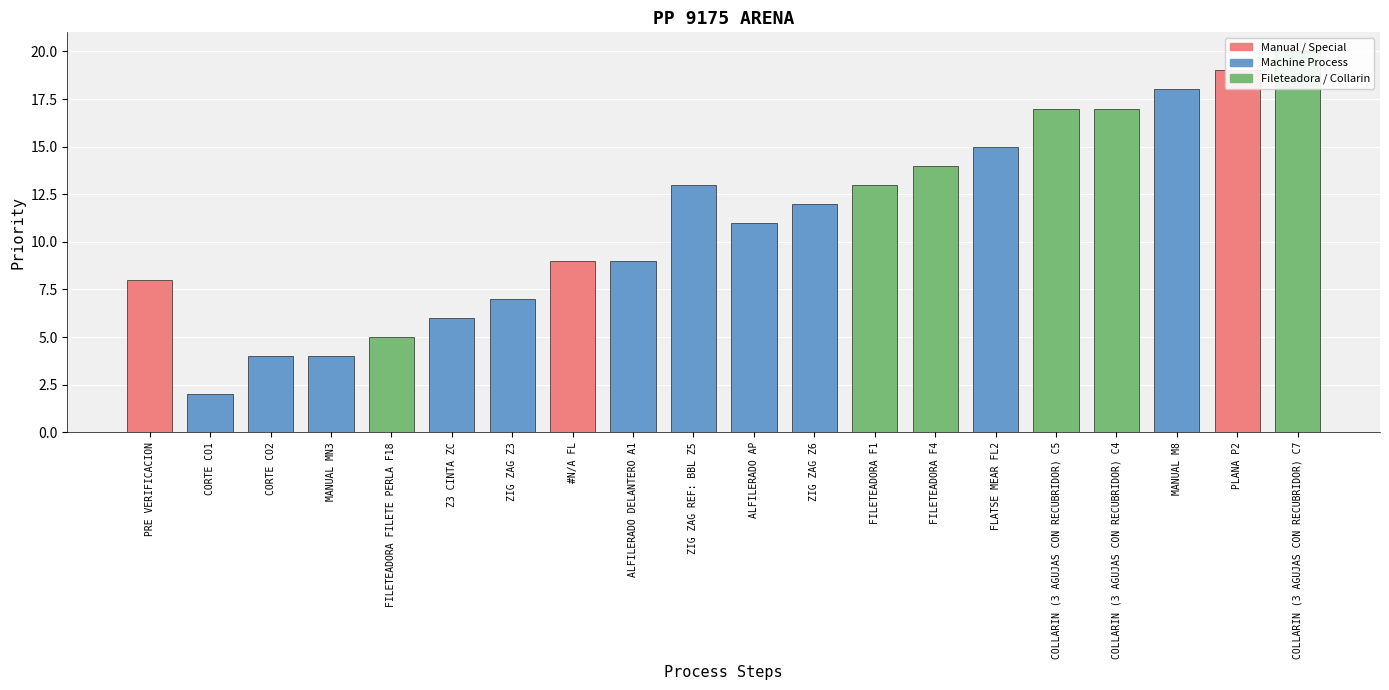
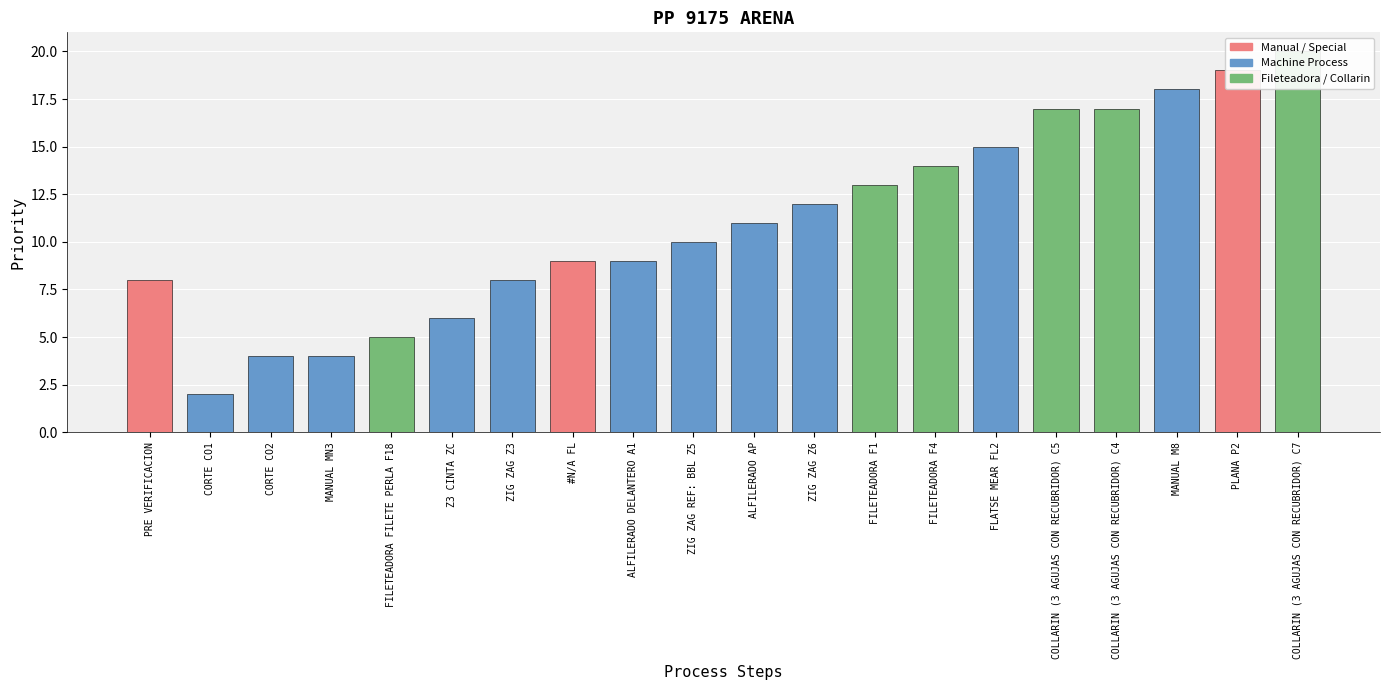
  {
    "PRE VERIFICACION": 8,
    "CORTE CO1": 2,
    "CORTE CO2": 4,
    "MANUAL MN3": 4,
    "FILETEADORA FILETE PERLA F18": 5,
    "Z3 CINTA ZC": 6,
-   "ZIG ZAG Z3": 7,
+   "ZIG ZAG Z3": 8,
    "#N/A FL": 9,
    "ALFILERADO DELANTERO A1": 9,
-   "ZIG ZAG REF: BBL Z5": 13,
+   "ZIG ZAG REF: BBL Z5": 10,
    "ALFILERADO AP": 11,
    "ZIG ZAG Z6": 12,
    "FILETEADORA F1": 13,
    "FILETEADORA F4": 14,
    "FLATSE MEAR FL2": 15,
    "COLLARIN (3 AGUJAS CON RECUBRIDOR) C5": 17,
    "COLLARIN (3 AGUJAS CON RECUBRIDOR) C4": 17,
    "MANUAL M8": 18
  }
